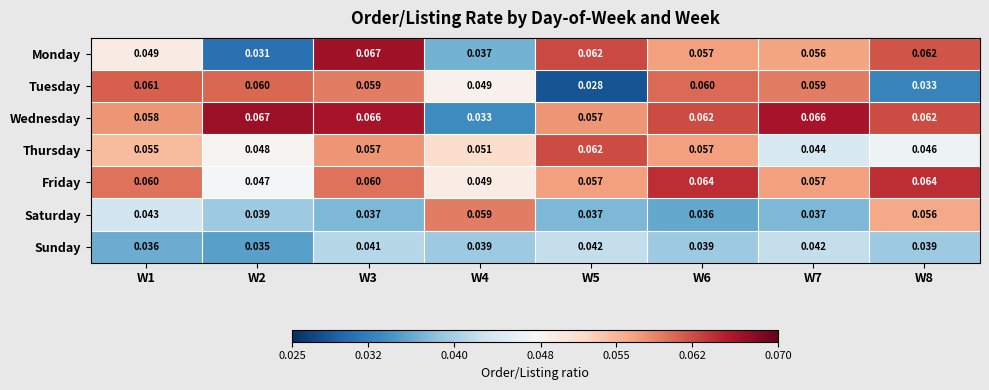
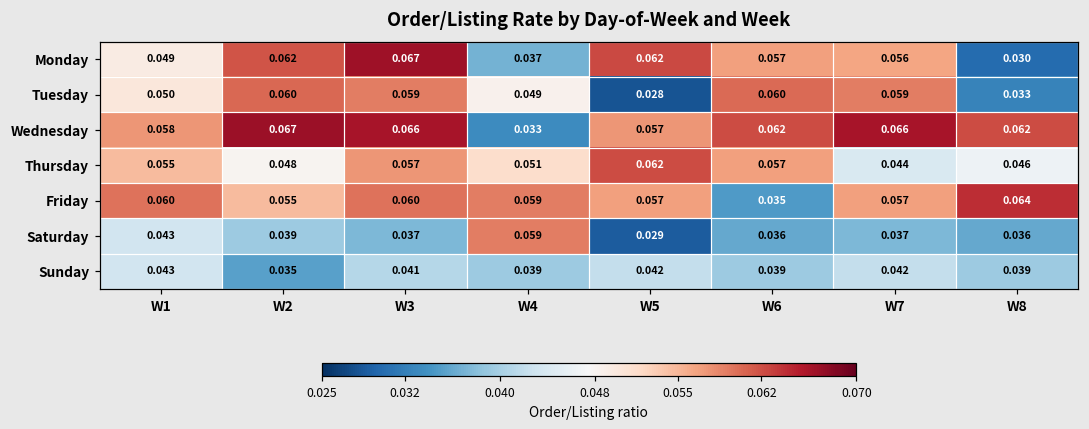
  {
    "Monday": {
      "W1": 0.049,
-     "W2": 0.031,
+     "W2": 0.062,
      "W3": 0.067,
      "W4": 0.037,
      "W5": 0.062,
      "W6": 0.057,
      "W7": 0.056,
-     "W8": 0.062
+     "W8": 0.030
    },
    "Tuesday": {
-     "W1": 0.061,
+     "W1": 0.050,
      "W2": 0.060,
      "W3": 0.059,
      "W4": 0.049,
      "W5": 0.028,
      "W6": 0.060,
      "W7": 0.059,
      "W8": 0.033
    },
    "Wednesday": {
      "W1": 0.058,
      "W2": 0.067,
      "W3": 0.066,
      "W4": 0.033,
      "W5": 0.057,
      "W6": 0.062,
      "W7": 0.066,
      "W8": 0.062
    },
    "Thursday": {
      "W1": 0.055,
      "W2": 0.048,
      "W3": 0.057,
      "W4": 0.051,
      "W5": 0.062,
      "W6": 0.057,
      "W7": 0.044,
      "W8": 0.046
    },
    "Friday": {
      "W1": 0.060,
-     "W2": 0.047,
+     "W2": 0.055,
      "W3": 0.060,
-     "W4": 0.049,
+     "W4": 0.059,
      "W5": 0.057,
-     "W6": 0.064,
+     "W6": 0.035,
      "W7": 0.057,
      "W8": 0.064
    },
    "Saturday": {
      "W1": 0.043,
      "W2": 0.039,
      "W3": 0.037,
      "W4": 0.059,
-     "W5": 0.037,
+     "W5": 0.029,
      "W6": 0.036,
      "W7": 0.037,
-     "W8": 0.056
+     "W8": 0.036
    },
    "Sunday": {
-     "W1": 0.036,
+     "W1": 0.043,
      "W2": 0.035,
      "W3": 0.041,
      "W4": 0.039,
      "W5": 0.042,
      "W6": 0.039,
      "W7": 0.042,
      "W8": 0.039
    }
  }
